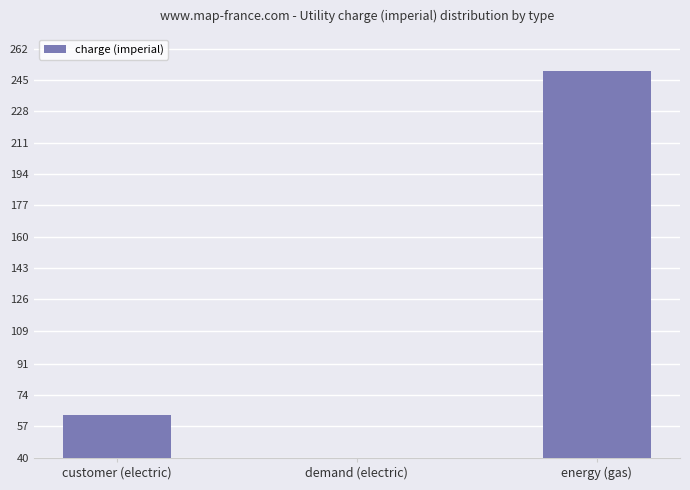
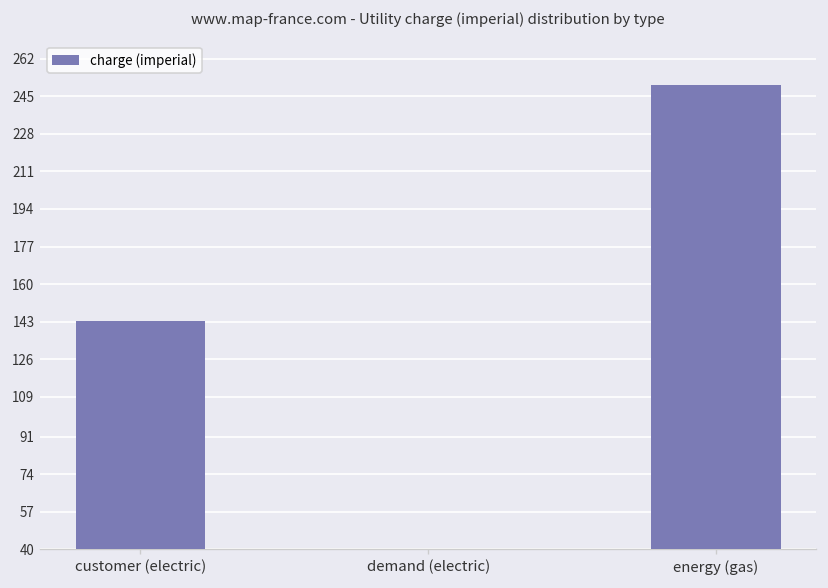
  {
-   "customer (electric)": 63,
+   "customer (electric)": 143,
    "energy (gas)": 250
  }
